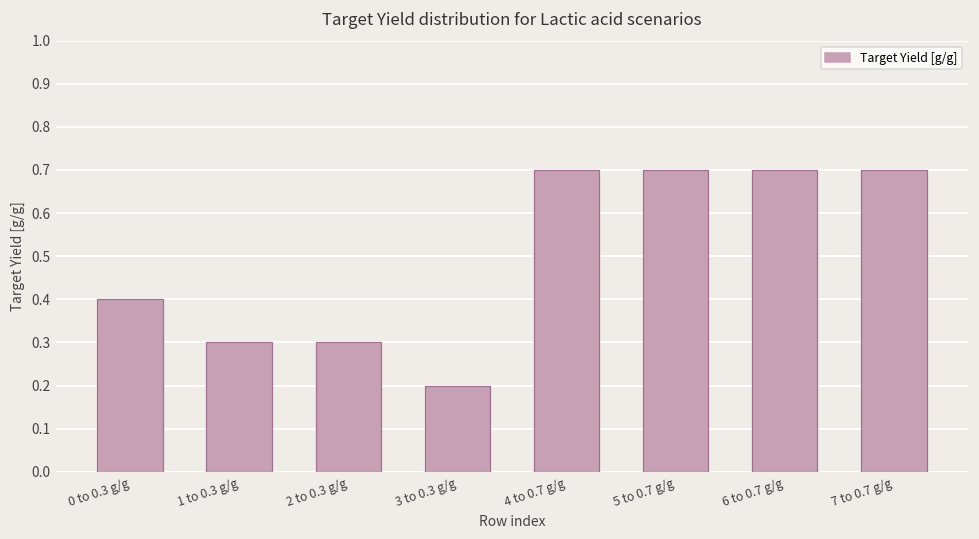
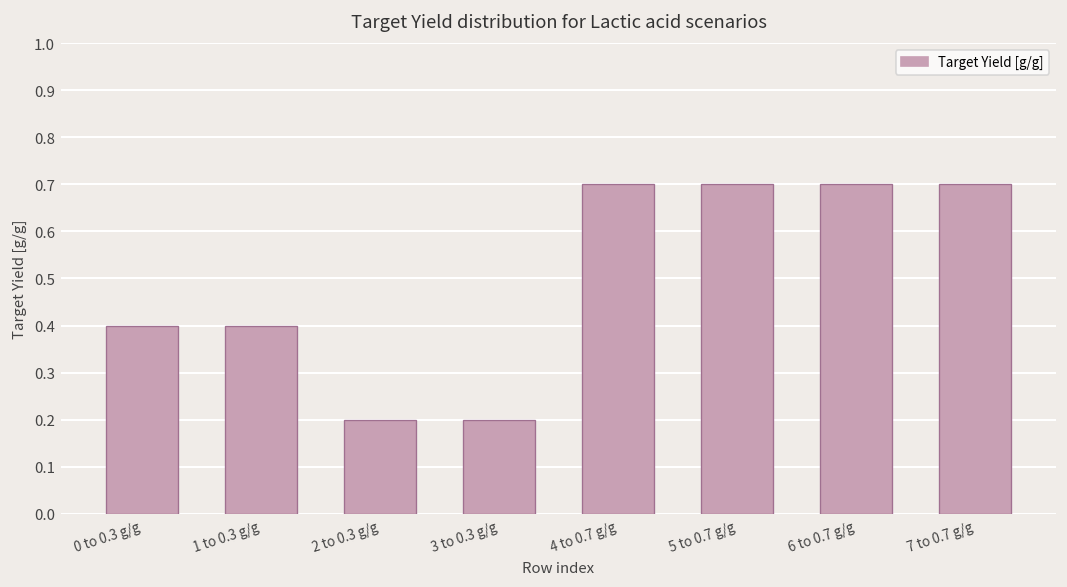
  {
    "0 to 0.3 g/g": 0.4,
-   "1 to 0.3 g/g": 0.3,
-   "2 to 0.3 g/g": 0.3,
+   "1 to 0.3 g/g": 0.4,
+   "2 to 0.3 g/g": 0.2,
    "3 to 0.3 g/g": 0.2,
    "4 to 0.7 g/g": 0.7,
    "5 to 0.7 g/g": 0.7,
    "6 to 0.7 g/g": 0.7,
    "7 to 0.7 g/g": 0.7
  }
